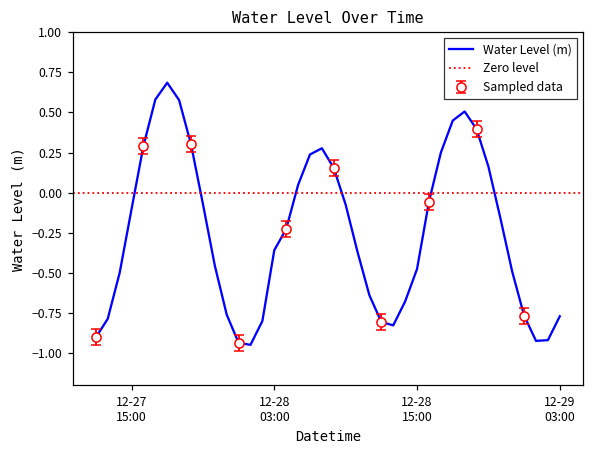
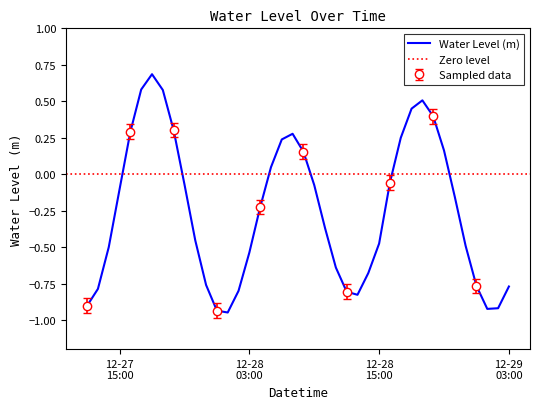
  {
    "Water Level (m)": {
      "12-27 15:00": -0.10,
-     "12-28 03:00": -0.36,
+     "12-28 03:00": -0.54,
      "12-28 15:00": -0.48,
      "12-29 03:00": -0.77
    }
  }
